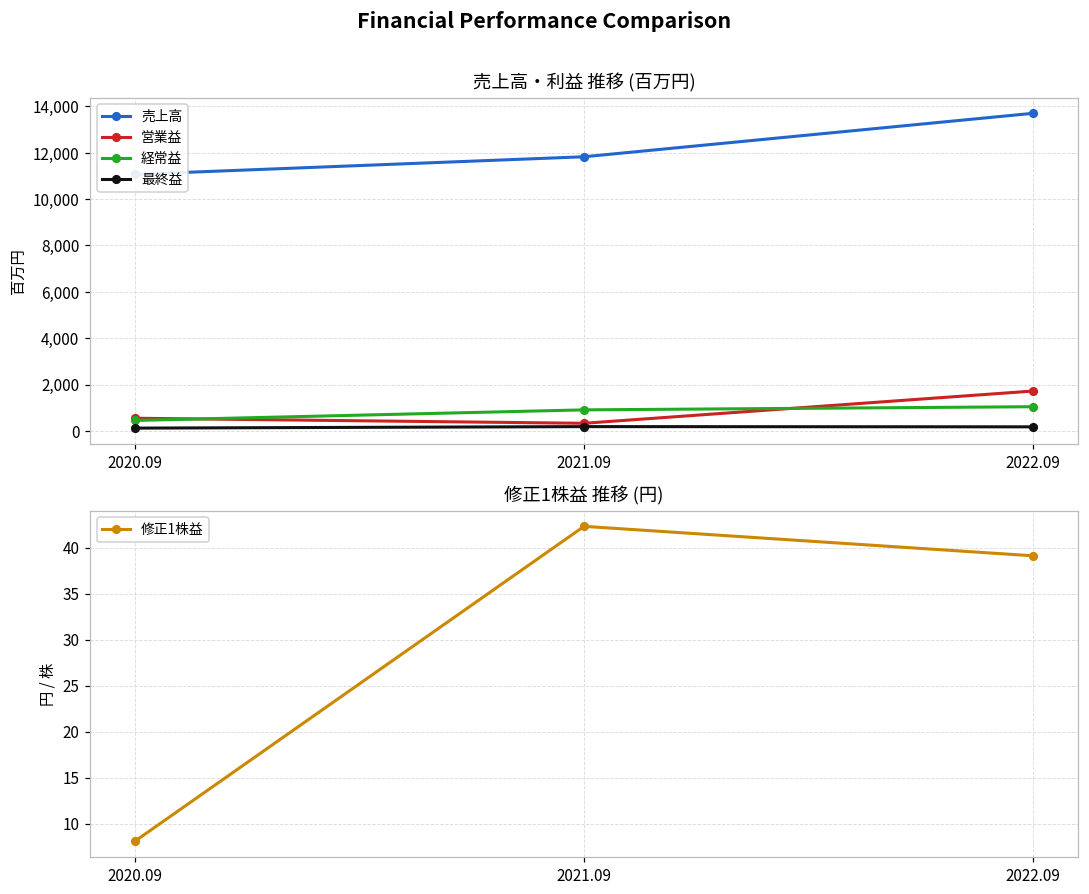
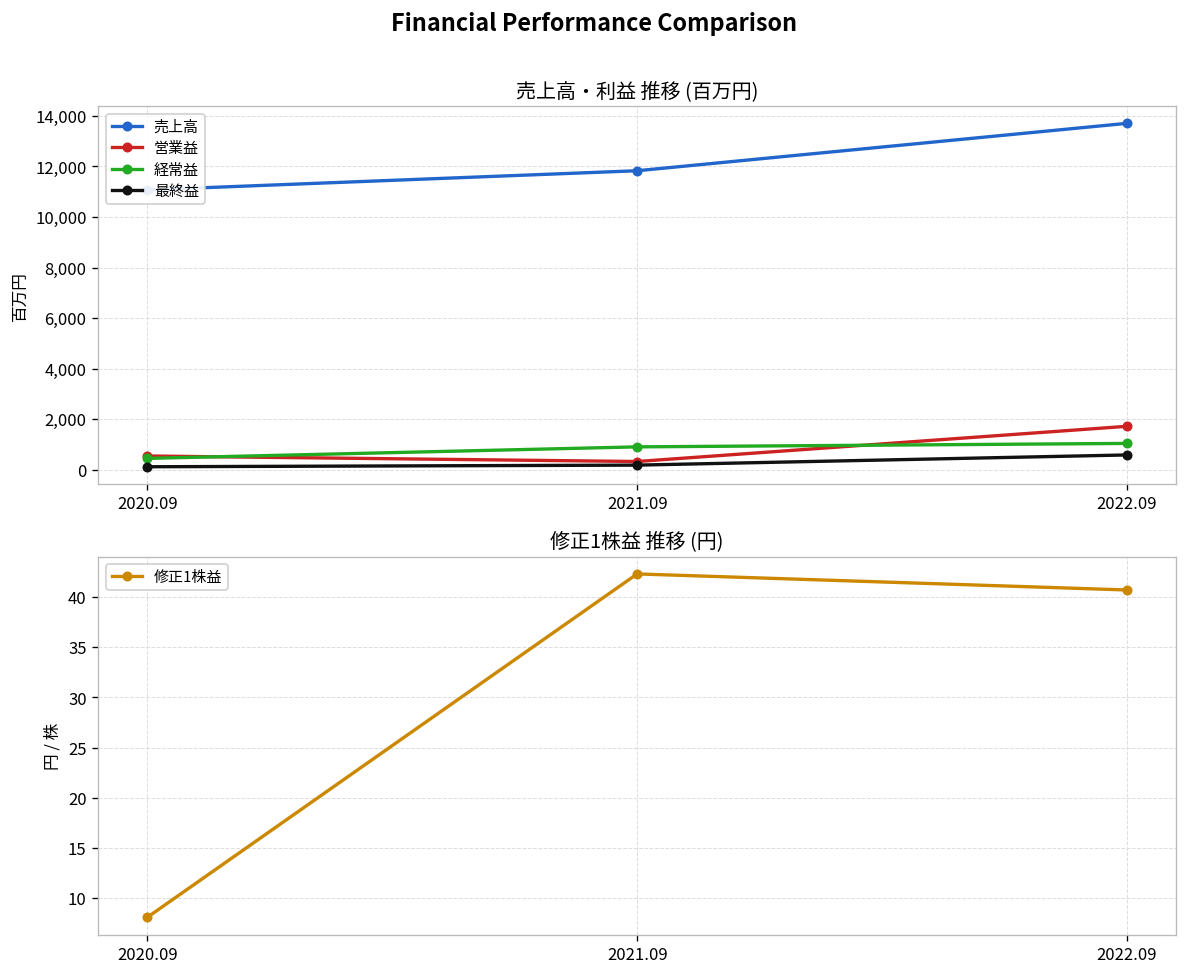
  {
    "売上高・利益 推移 (百万円)": {
      "売上高": {
        "2021.09": "11,800",
        "2022.09": "13,700"
      },
      "営業益": {
        "2021.09": "300",
        "2022.09": "1,700"
      },
      "経常益": {
        "2021.09": "900",
        "2022.09": "1,000"
      },
      "最終益": {
        "2020.09": "100",
        "2021.09": "200",
-       "2022.09": "200"
+       "2022.09": "600"
      }
    },
    "修正1株益 推移 (円)": {
      "2020.09": "8",
      "2021.09": "42",
-     "2022.09": "39"
+     "2022.09": "41"
    }
  }
